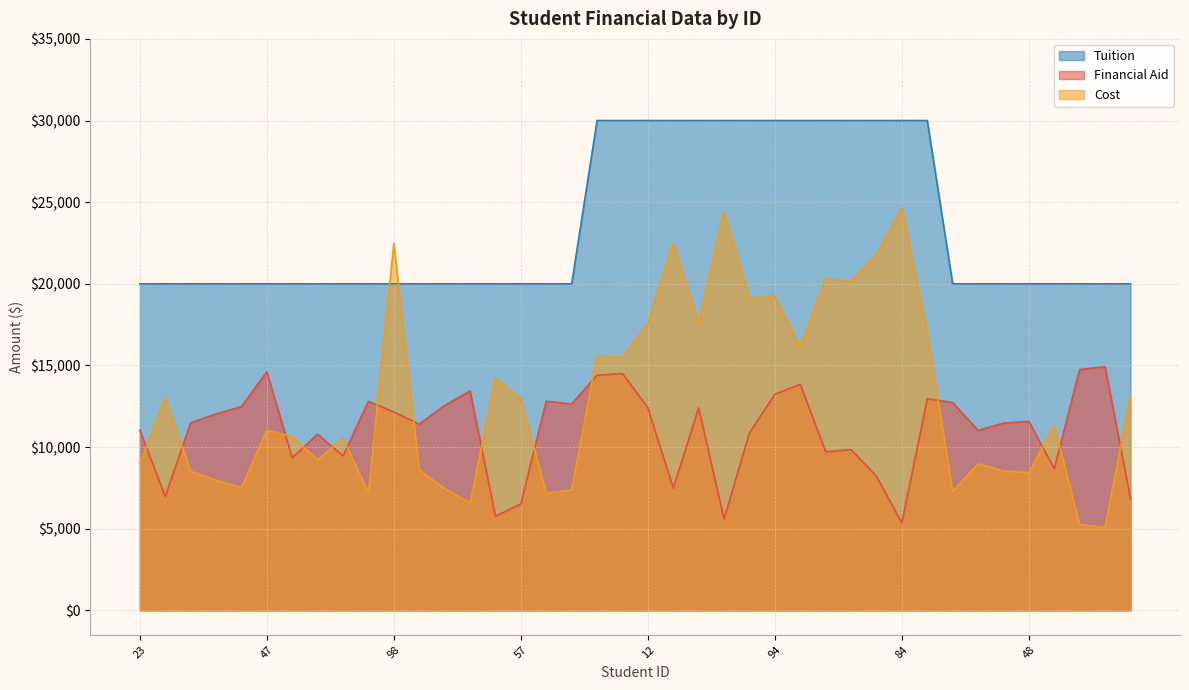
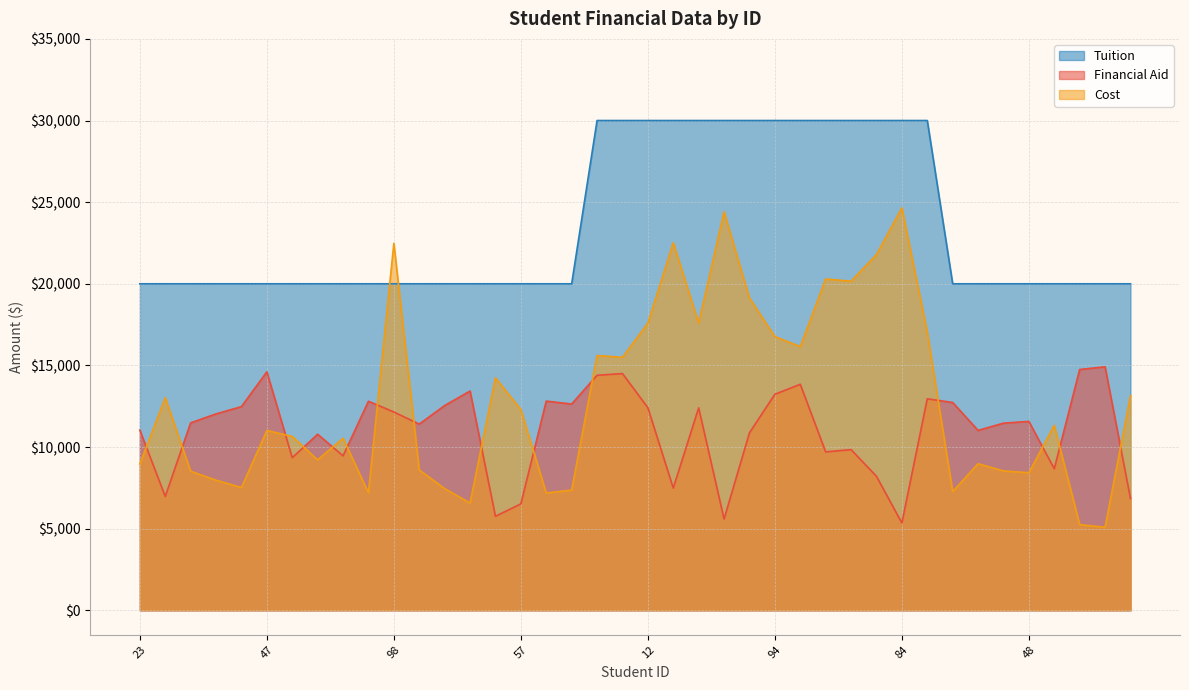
  {
    "Tuition": {
      "47": "$20,000",
      "98": "$20,000",
      "57": "$20,000",
      "94": "$30,000",
      "84": "$30,000",
      "48": "$20,000"
    },
    "Financial Aid": {
      "47": "$14,600",
      "98": "$12,100",
      "57": "$6,500",
      "94": "$13,200",
      "84": "$5,400",
      "48": "$11,600"
    },
    "Cost": {
      "47": "$11,000",
      "98": "$22,500",
-     "57": "$12,900",
-     "94": "$19,200",
+     "57": "$12,300",
+     "94": "$16,800",
      "84": "$24,700",
      "48": "$8,400"
    }
  }
